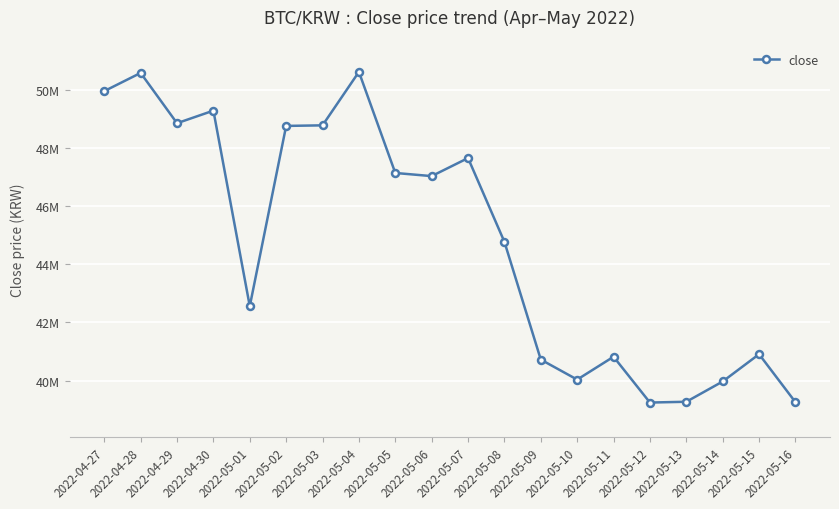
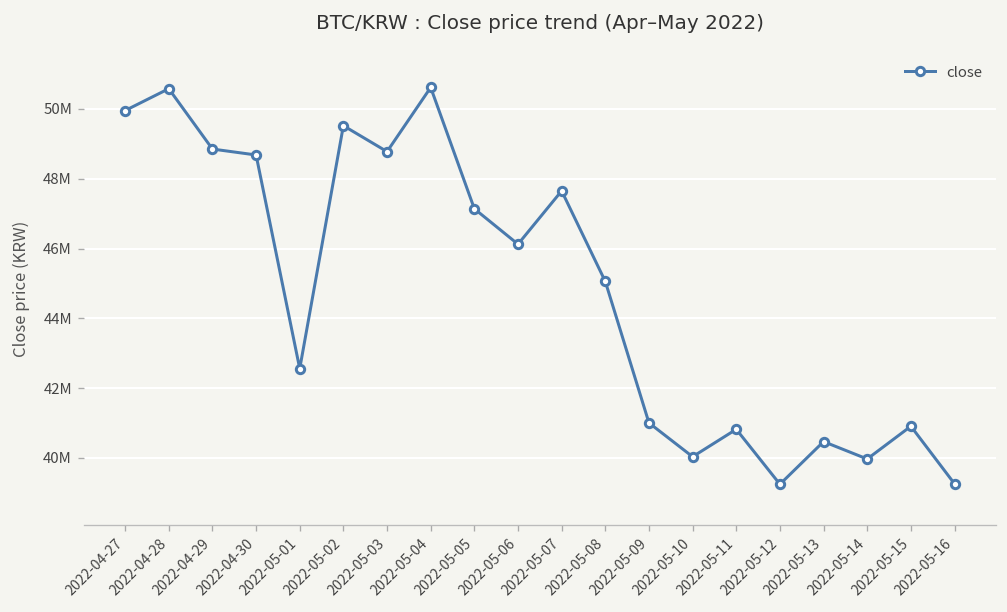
  {
    "2022-04-27": 50000000,
    "2022-04-28": 50600000,
    "2022-04-29": 48900000,
-   "2022-04-30": 49300000,
+   "2022-04-30": 48700000,
    "2022-05-01": 42600000,
-   "2022-05-02": 48800000,
+   "2022-05-02": 49500000,
    "2022-05-03": 48800000,
    "2022-05-04": 50600000,
    "2022-05-05": 47100000,
-   "2022-05-06": 47000000,
+   "2022-05-06": 46100000,
    "2022-05-07": 47700000,
-   "2022-05-08": 44800000,
-   "2022-05-09": 40700000,
+   "2022-05-08": 45100000,
+   "2022-05-09": 41000000,
    "2022-05-10": 40000000,
    "2022-05-11": 40800000,
    "2022-05-12": 39200000,
-   "2022-05-13": 39300000,
+   "2022-05-13": 40500000,
    "2022-05-14": 40000000,
    "2022-05-15": 40900000,
    "2022-05-16": 39300000
  }
